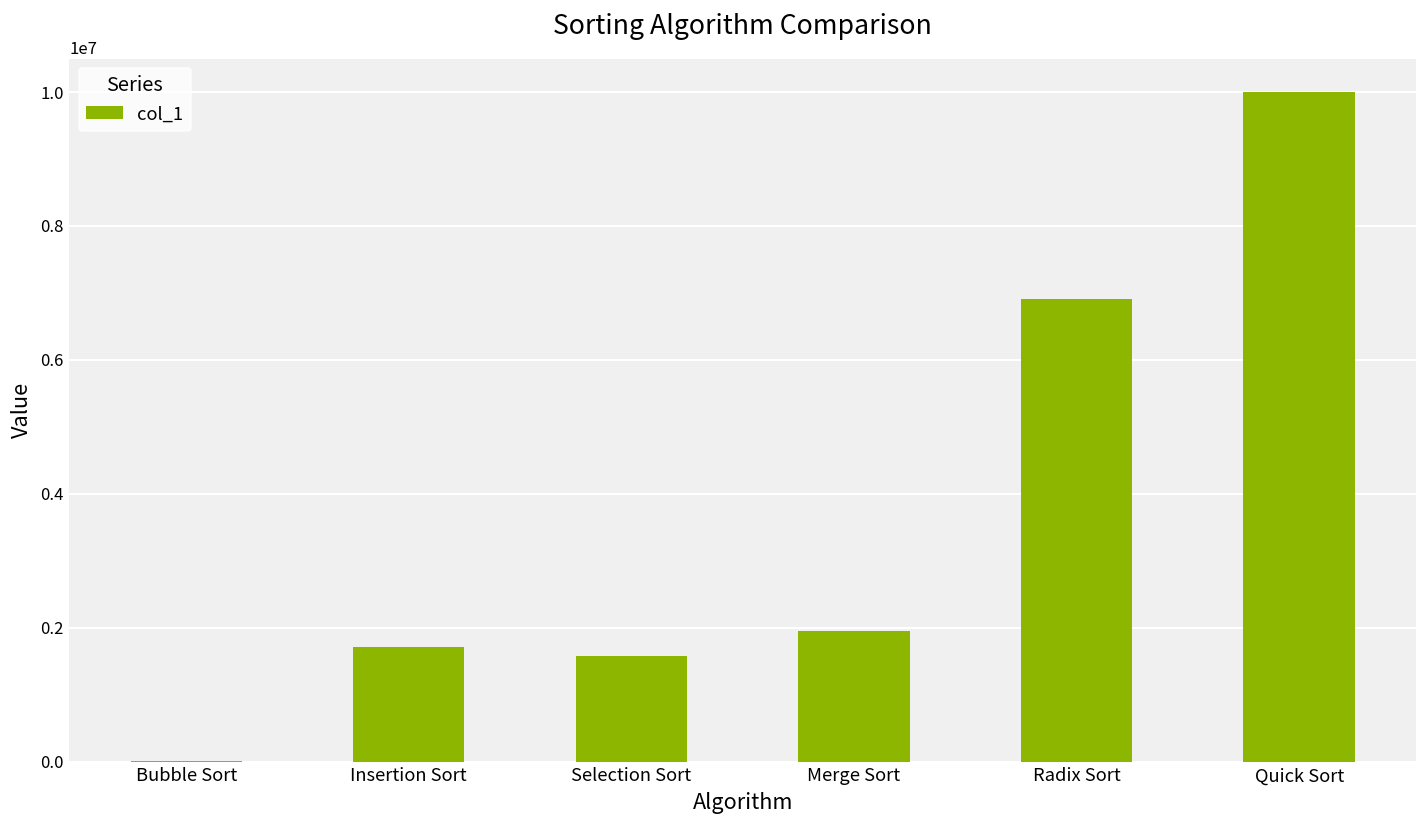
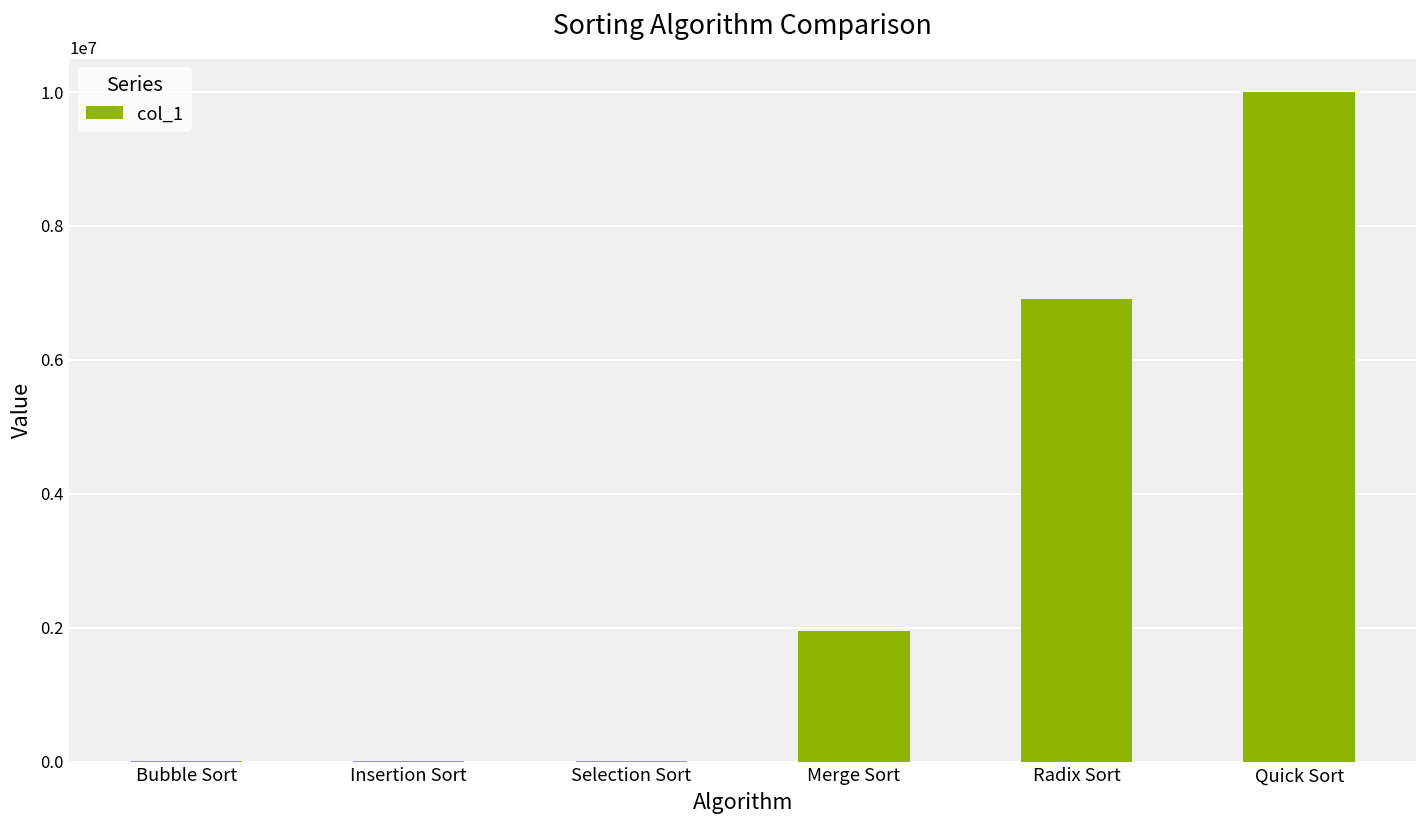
  {
-   "Insertion Sort": 1700000,
-   "Selection Sort": 1600000,
+   "Insertion Sort": 0,
+   "Selection Sort": 0,
    "Merge Sort": 2000000,
    "Radix Sort": 6900000,
    "Quick Sort": 10000000
  }
